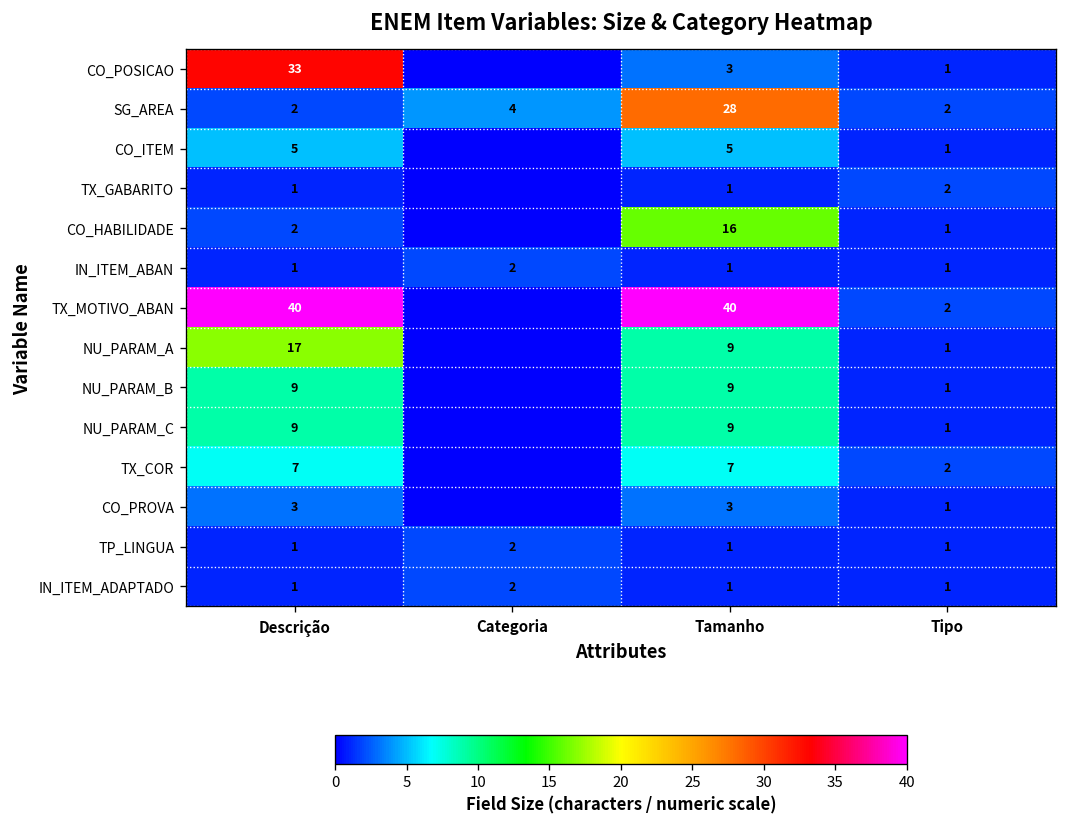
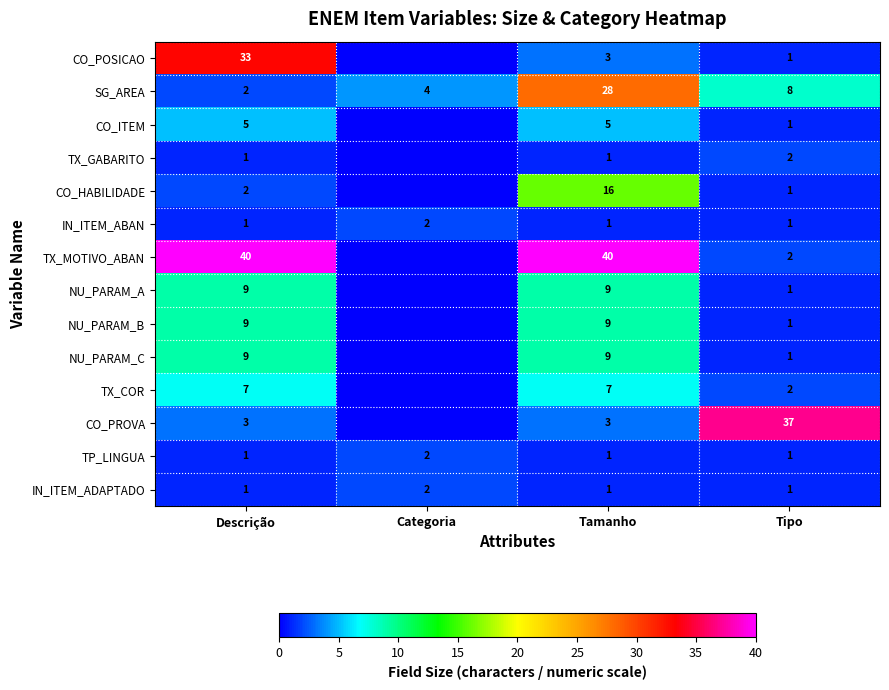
  {
    "CO_POSICAO": {
      "Descrição": 33,
      "Tamanho": 3,
      "Tipo": 1
    },
    "SG_AREA": {
      "Descrição": 2,
      "Categoria": 4,
      "Tamanho": 28,
-     "Tipo": 2
+     "Tipo": 8
    },
    "CO_ITEM": {
      "Descrição": 5,
      "Tamanho": 5,
      "Tipo": 1
    },
    "TX_GABARITO": {
      "Descrição": 1,
      "Tamanho": 1,
      "Tipo": 2
    },
    "CO_HABILIDADE": {
      "Descrição": 2,
      "Tamanho": 16,
      "Tipo": 1
    },
    "IN_ITEM_ABAN": {
      "Descrição": 1,
      "Categoria": 2,
      "Tamanho": 1,
      "Tipo": 1
    },
    "TX_MOTIVO_ABAN": {
      "Descrição": 40,
      "Tamanho": 40,
      "Tipo": 2
    },
    "NU_PARAM_A": {
-     "Descrição": 17,
+     "Descrição": 9,
      "Tamanho": 9,
      "Tipo": 1
    },
    "NU_PARAM_B": {
      "Descrição": 9,
      "Tamanho": 9,
      "Tipo": 1
    },
    "NU_PARAM_C": {
      "Descrição": 9,
      "Tamanho": 9,
      "Tipo": 1
    },
    "TX_COR": {
      "Descrição": 7,
      "Tamanho": 7,
      "Tipo": 2
    },
    "CO_PROVA": {
      "Descrição": 3,
      "Tamanho": 3,
-     "Tipo": 1
+     "Tipo": 37
    },
    "TP_LINGUA": {
      "Descrição": 1,
      "Categoria": 2,
      "Tamanho": 1,
      "Tipo": 1
    },
    "IN_ITEM_ADAPTADO": {
      "Descrição": 1,
      "Categoria": 2,
      "Tamanho": 1,
      "Tipo": 1
    }
  }
